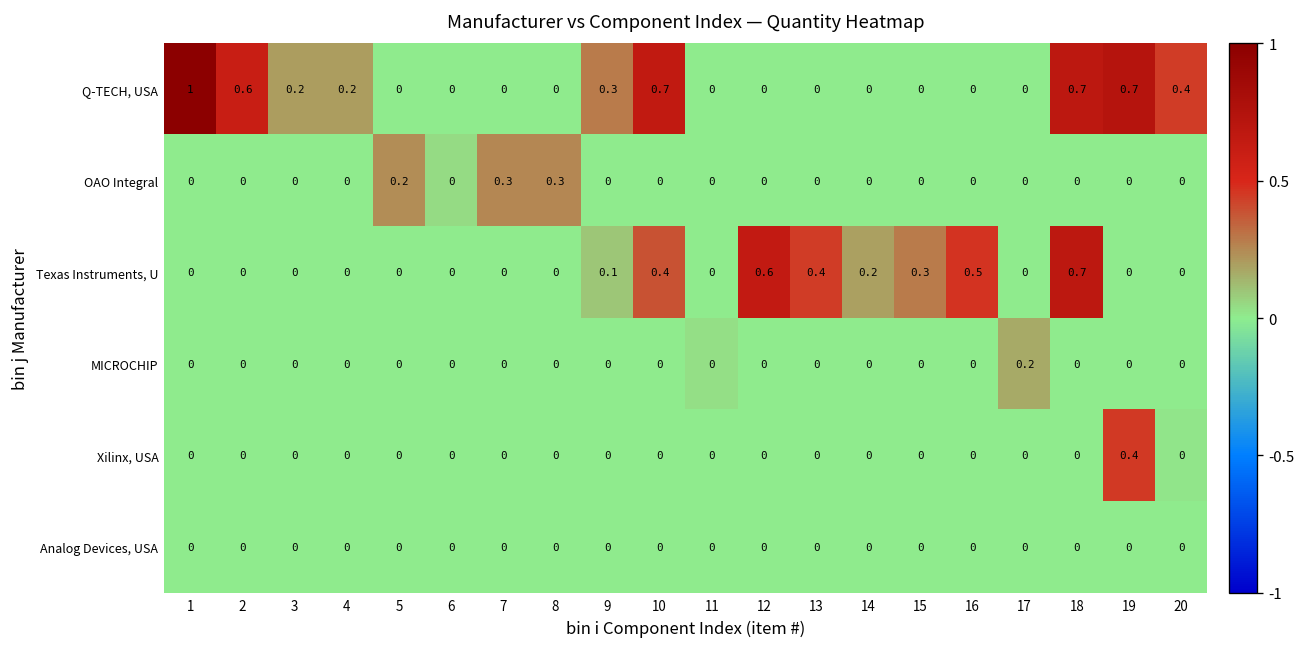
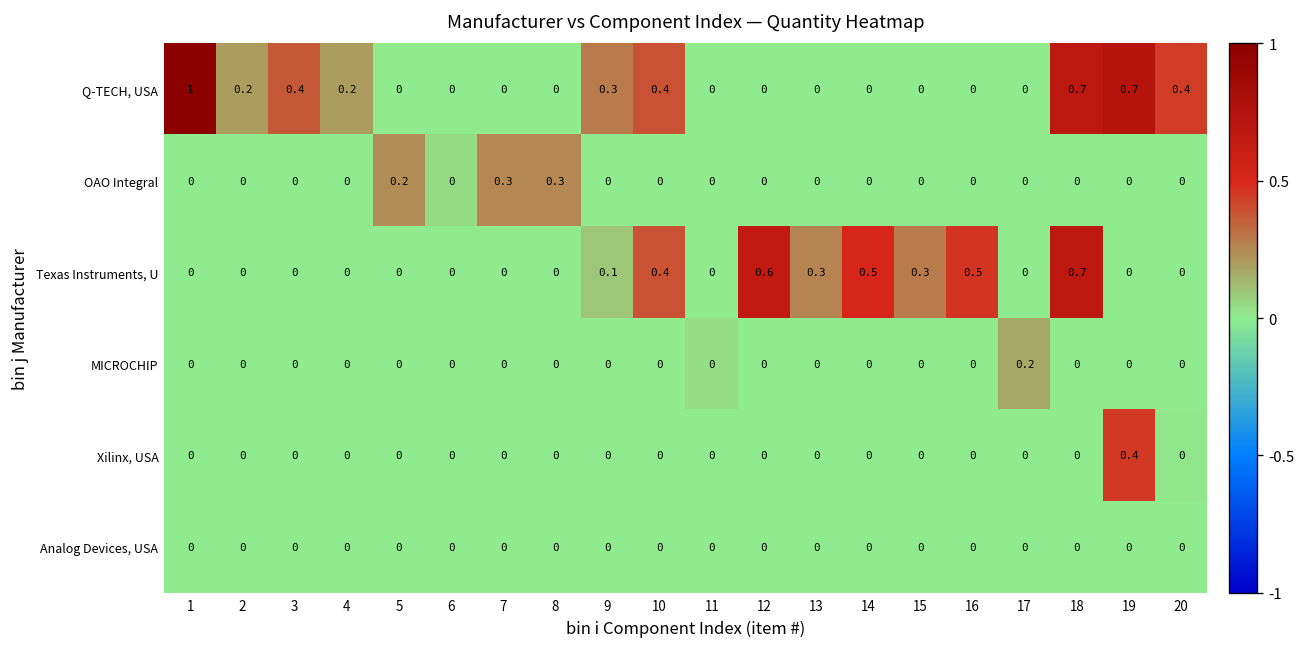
  {
    "Q-TECH, USA": {
      "1": 1,
-     "2": 0.6,
-     "3": 0.2,
+     "2": 0.2,
+     "3": 0.4,
      "4": 0.2,
      "5": 0,
      "6": 0,
      "7": 0,
      "8": 0,
      "9": 0.3,
-     "10": 0.7,
+     "10": 0.4,
      "11": 0,
      "12": 0,
      "13": 0,
      "14": 0,
      "15": 0,
      "16": 0,
      "17": 0,
      "18": 0.7,
      "19": 0.7,
      "20": 0.4
    },
    "OAO Integral": {
      "1": 0,
      "2": 0,
      "3": 0,
      "4": 0,
      "5": 0.2,
      "6": 0,
      "7": 0.3,
      "8": 0.3,
      "9": 0,
      "10": 0,
      "11": 0,
      "12": 0,
      "13": 0,
      "14": 0,
      "15": 0,
      "16": 0,
      "17": 0,
      "18": 0,
      "19": 0,
      "20": 0
    },
    "Texas Instruments, U": {
      "1": 0,
      "2": 0,
      "3": 0,
      "4": 0,
      "5": 0,
      "6": 0,
      "7": 0,
      "8": 0,
      "9": 0.1,
      "10": 0.4,
      "11": 0,
      "12": 0.6,
-     "13": 0.4,
-     "14": 0.2,
+     "13": 0.3,
+     "14": 0.5,
      "15": 0.3,
      "16": 0.5,
      "17": 0,
      "18": 0.7,
      "19": 0,
      "20": 0
    },
    "MICROCHIP": {
      "1": 0,
      "2": 0,
      "3": 0,
      "4": 0,
      "5": 0,
      "6": 0,
      "7": 0,
      "8": 0,
      "9": 0,
      "10": 0,
      "11": 0,
      "12": 0,
      "13": 0,
      "14": 0,
      "15": 0,
      "16": 0,
      "17": 0.2,
      "18": 0,
      "19": 0,
      "20": 0
    },
    "Xilinx, USA": {
      "1": 0,
      "2": 0,
      "3": 0,
      "4": 0,
      "5": 0,
      "6": 0,
      "7": 0,
      "8": 0,
      "9": 0,
      "10": 0,
      "11": 0,
      "12": 0,
      "13": 0,
      "14": 0,
      "15": 0,
      "16": 0,
      "17": 0,
      "18": 0,
      "19": 0.4,
      "20": 0
    },
    "Analog Devices, USA": {
      "1": 0,
      "2": 0,
      "3": 0,
      "4": 0,
      "5": 0,
      "6": 0,
      "7": 0,
      "8": 0,
      "9": 0,
      "10": 0,
      "11": 0,
      "12": 0,
      "13": 0,
      "14": 0,
      "15": 0,
      "16": 0,
      "17": 0,
      "18": 0,
      "19": 0,
      "20": 0
    }
  }
